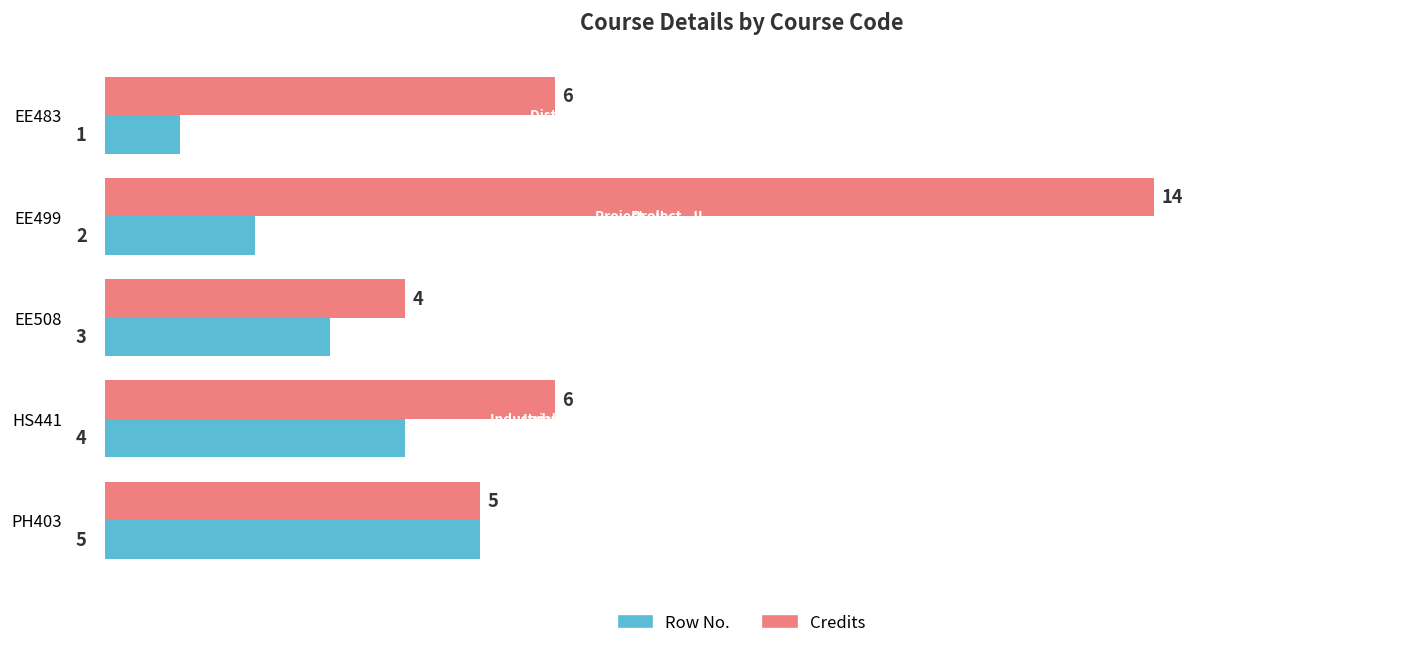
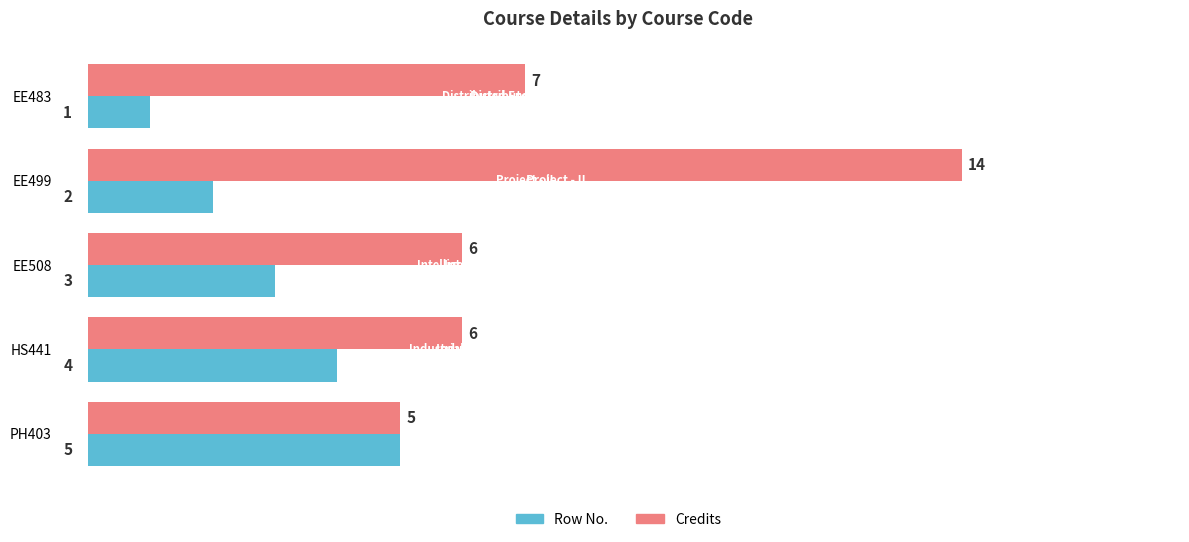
  {
    "Credits": {
-     "EE483": 6,
+     "EE483": 7,
      "EE499": 14,
-     "EE508": 4,
+     "EE508": 6,
      "PH403": 5
    }
  }
